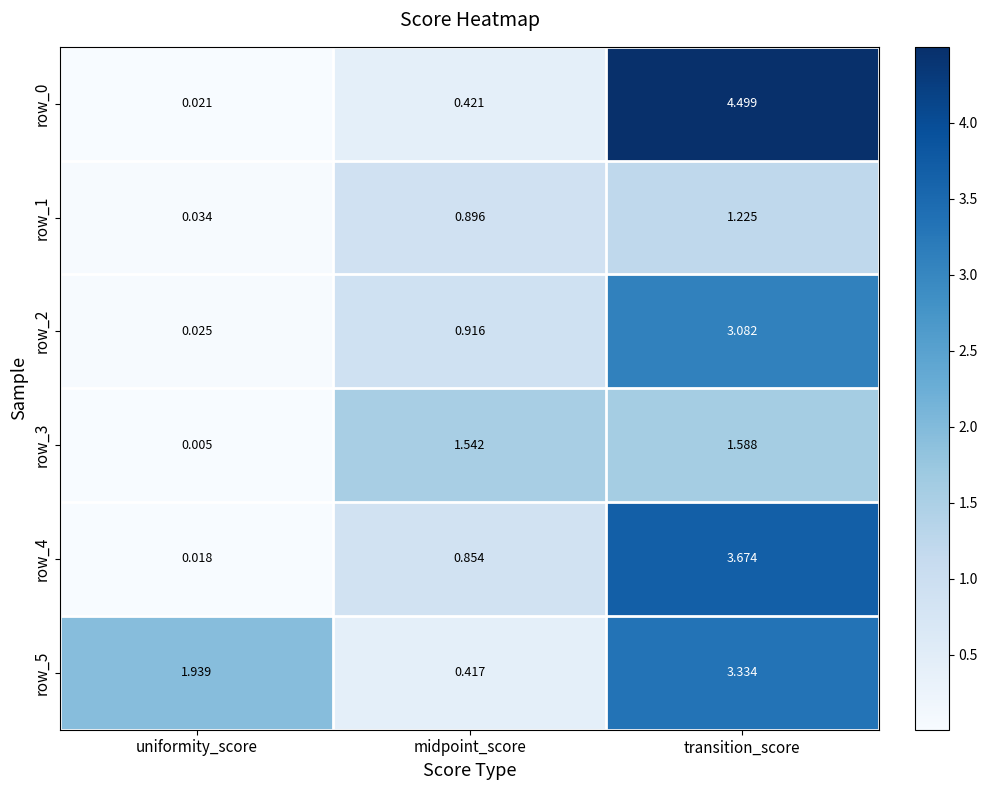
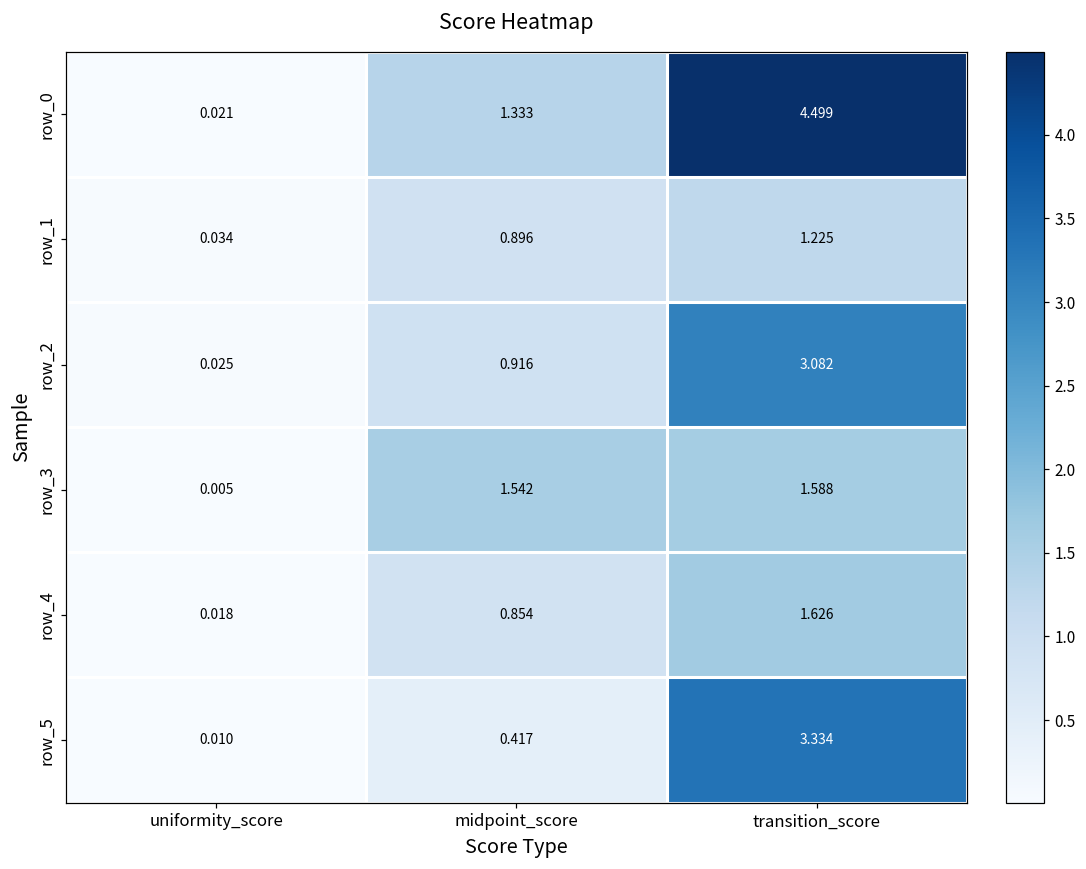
  {
    "row_0": {
      "uniformity_score": 0.021,
-     "midpoint_score": 0.421,
+     "midpoint_score": 1.333,
      "transition_score": 4.499
    },
    "row_1": {
      "uniformity_score": 0.034,
      "midpoint_score": 0.896,
      "transition_score": 1.225
    },
    "row_2": {
      "uniformity_score": 0.025,
      "midpoint_score": 0.916,
      "transition_score": 3.082
    },
    "row_3": {
      "uniformity_score": 0.005,
      "midpoint_score": 1.542,
      "transition_score": 1.588
    },
    "row_4": {
      "uniformity_score": 0.018,
      "midpoint_score": 0.854,
-     "transition_score": 3.674
+     "transition_score": 1.626
    },
    "row_5": {
-     "uniformity_score": 1.939,
+     "uniformity_score": 0.010,
      "midpoint_score": 0.417,
      "transition_score": 3.334
    }
  }
